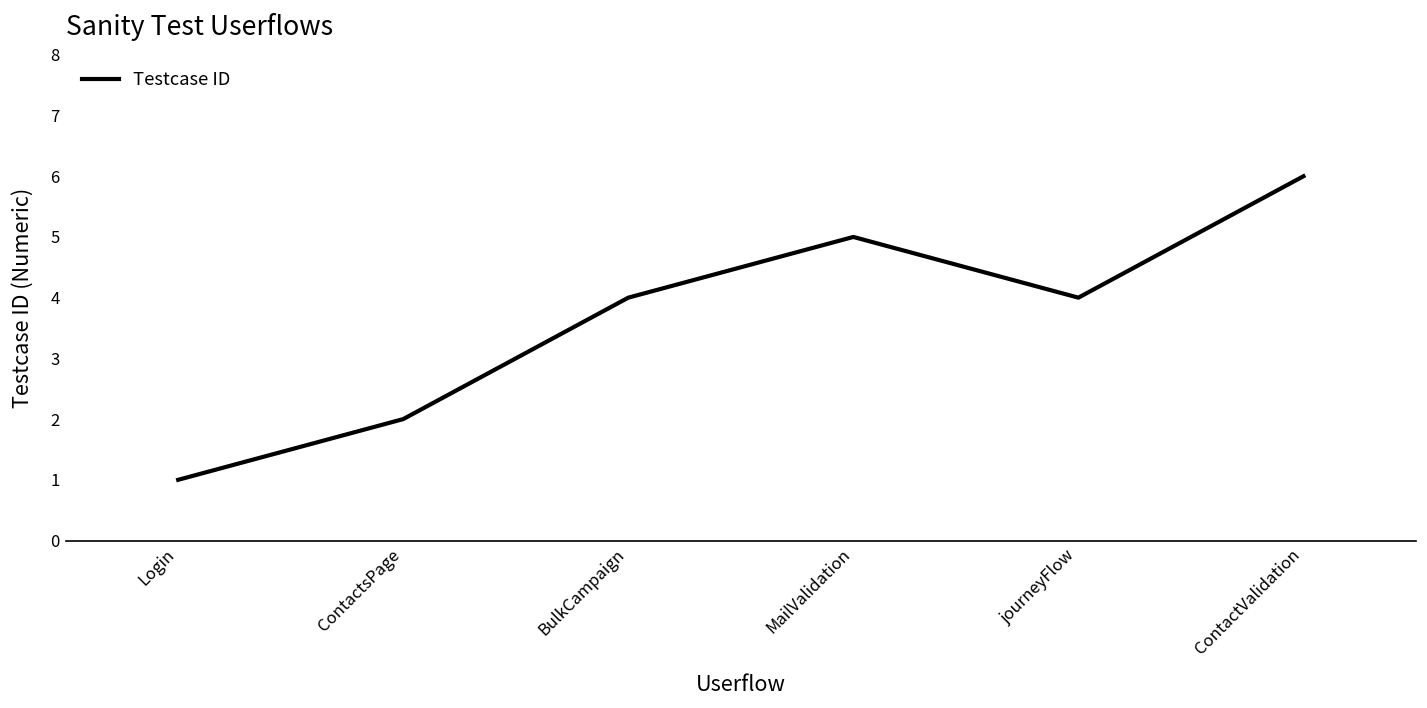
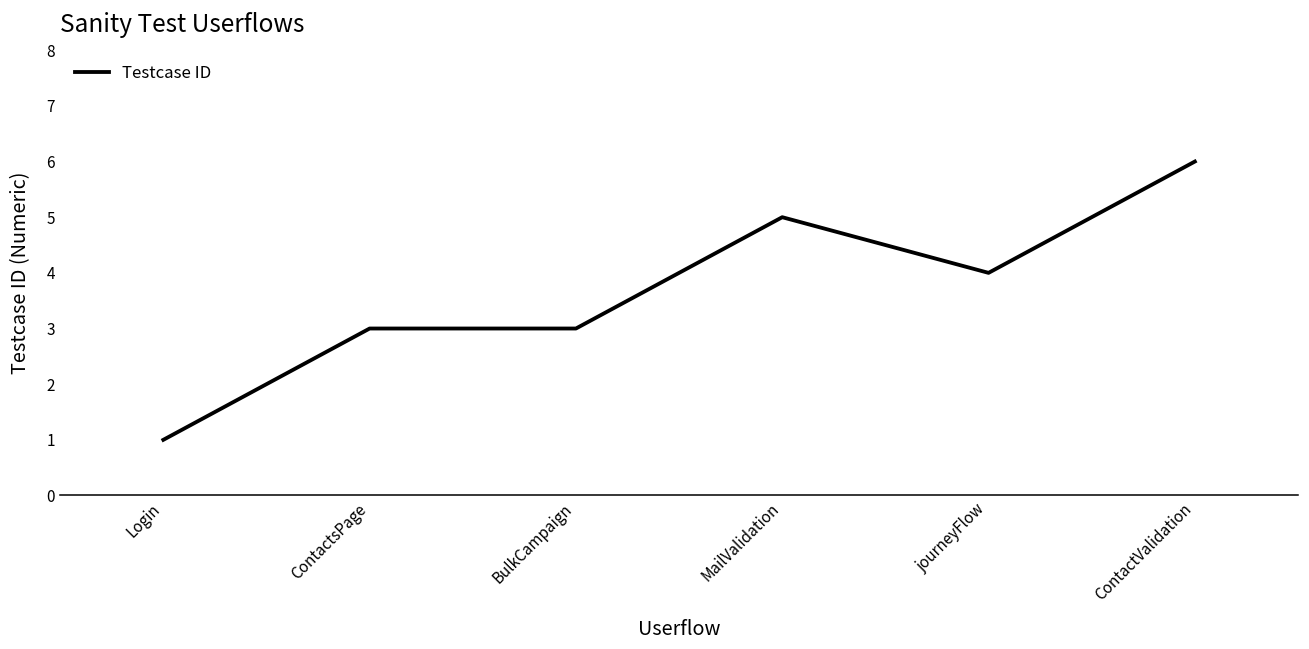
  {
    "Login": 1,
-   "ContactsPage": 2,
-   "BulkCampaign": 4,
+   "ContactsPage": 3,
+   "BulkCampaign": 3,
    "MailValidation": 5,
    "journeyFlow": 4,
    "ContactValidation": 6
  }
